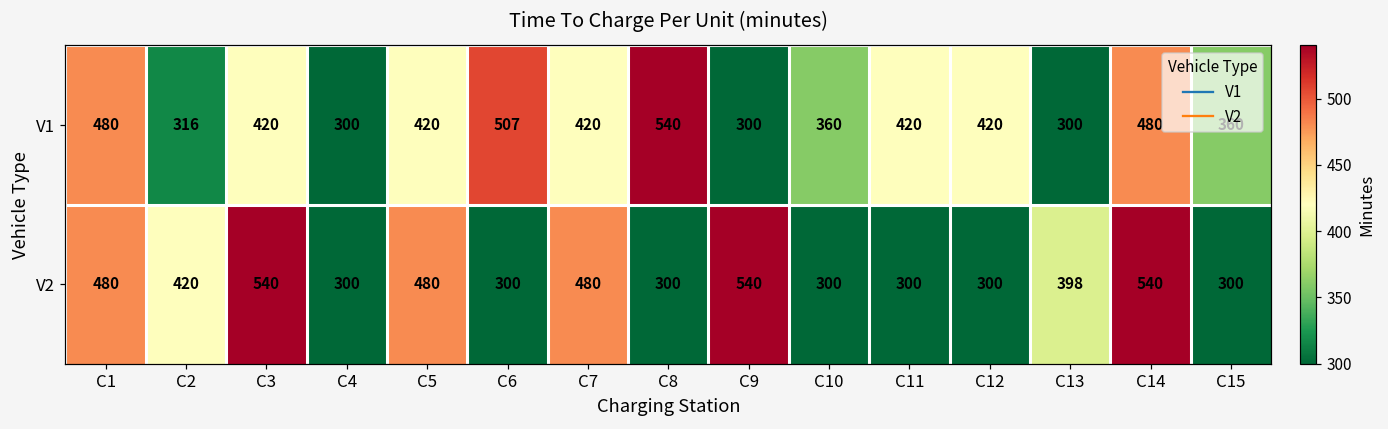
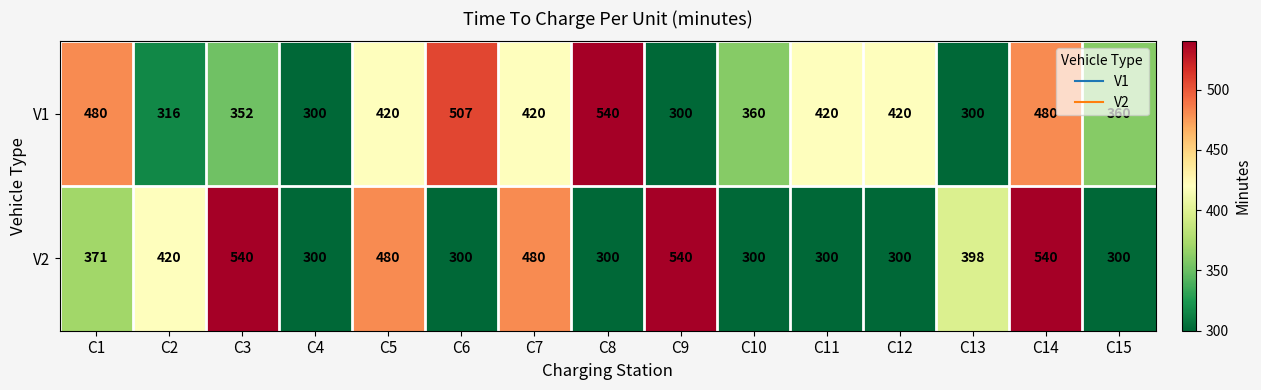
  {
    "V1": {
      "C1": 480,
      "C2": 316,
-     "C3": 420,
+     "C3": 352,
      "C4": 300,
      "C5": 420,
      "C6": 507,
      "C7": 420,
      "C8": 540,
      "C9": 300,
      "C10": 360,
      "C11": 420,
      "C12": 420,
      "C13": 300
    },
    "V2": {
-     "C1": 480,
+     "C1": 371,
      "C2": 420,
      "C3": 540,
      "C4": 300,
      "C5": 480,
      "C6": 300,
      "C7": 480,
      "C8": 300,
      "C9": 540,
      "C10": 300,
      "C11": 300,
      "C12": 300,
      "C13": 398,
      "C14": 540,
      "C15": 300
    }
  }
